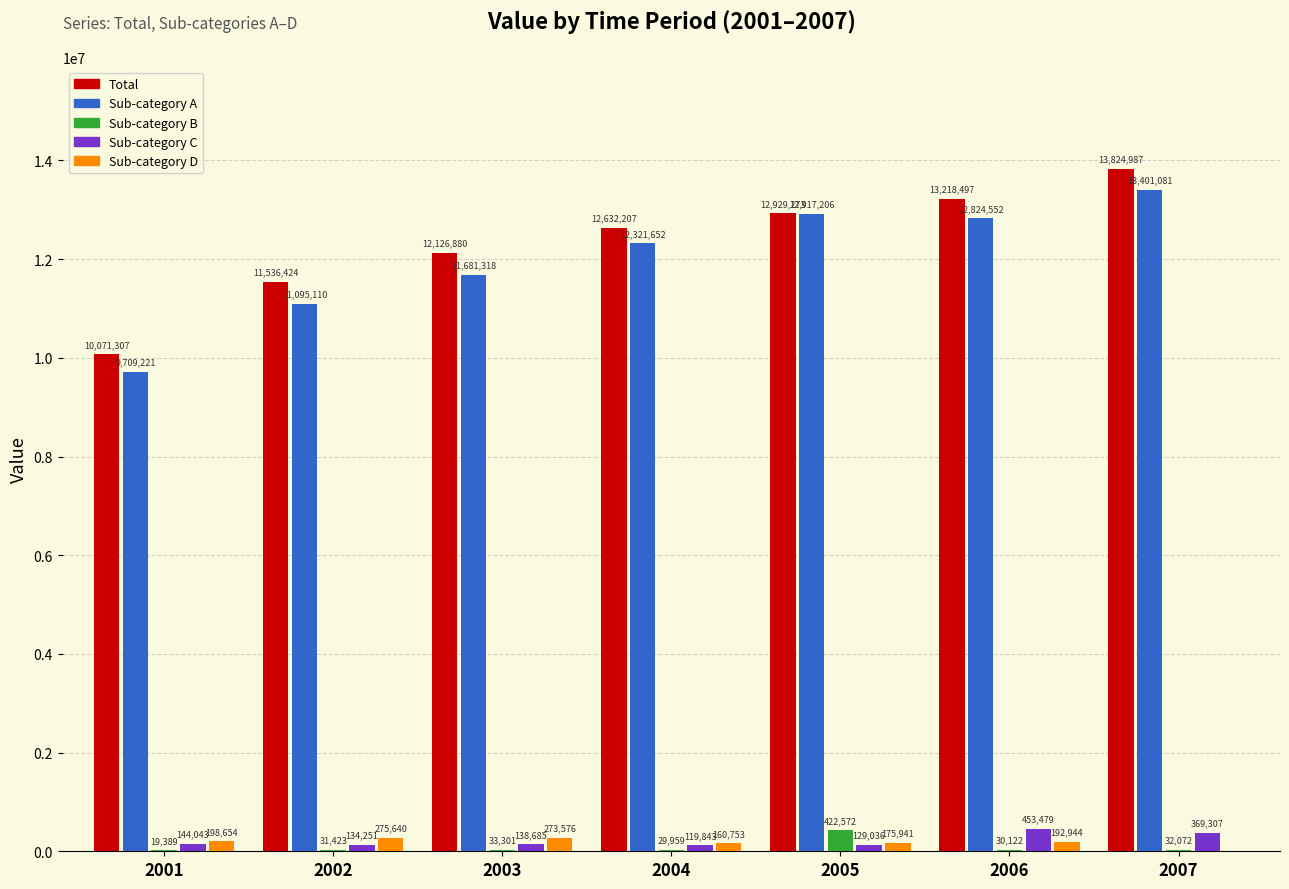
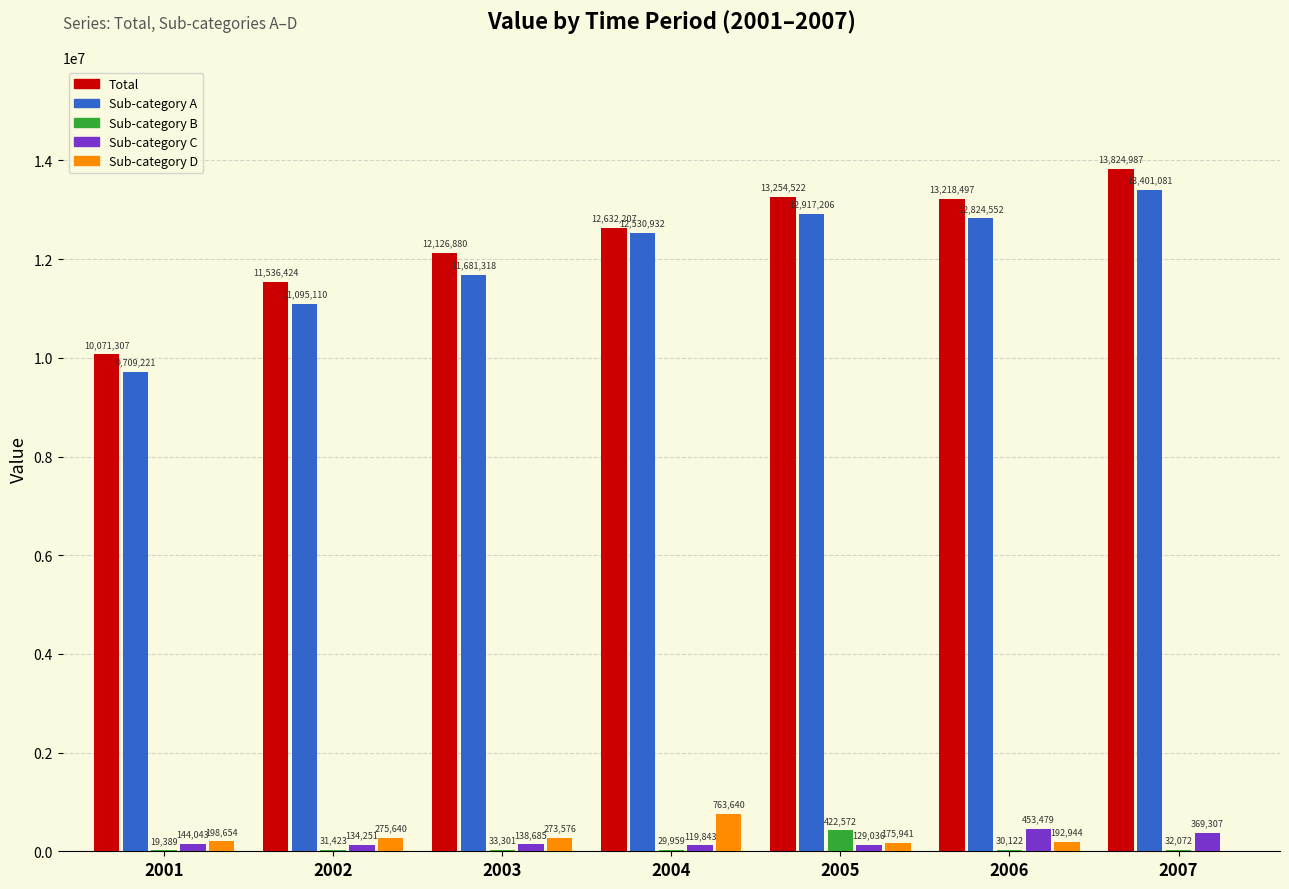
  {
    "Total": {
      "2001": "10,071,307",
      "2002": "11,536,424",
      "2003": "12,126,880",
-     "2005": "12,929,273",
+     "2005": "13,254,522",
      "2006": "13,218,497",
      "2007": "13,824,987"
    },
    "Sub-category A": {
      "2001": "9,709,221",
      "2002": "11,095,110",
      "2003": "11,681,318",
-     "2004": "12,321,652",
+     "2004": "12,530,932",
      "2005": "12,917,206",
      "2006": "12,824,552",
      "2007": "13,401,081"
    },
    "Sub-category B": {
      "2001": "19,389",
      "2002": "31,423",
      "2003": "33,301",
      "2004": "29,959",
      "2005": "422,572",
      "2006": "30,122",
      "2007": "32,072"
    },
    "Sub-category C": {
      "2001": "144,043",
      "2002": "134,251",
      "2003": "138,685",
      "2004": "119,843",
      "2005": "129,036",
      "2006": "453,479",
      "2007": "369,307"
    },
    "Sub-category D": {
      "2001": "198,654",
      "2002": "275,640",
      "2003": "273,576",
-     "2004": "160,753",
+     "2004": "763,640",
      "2005": "175,941",
      "2006": "192,944"
    }
  }
